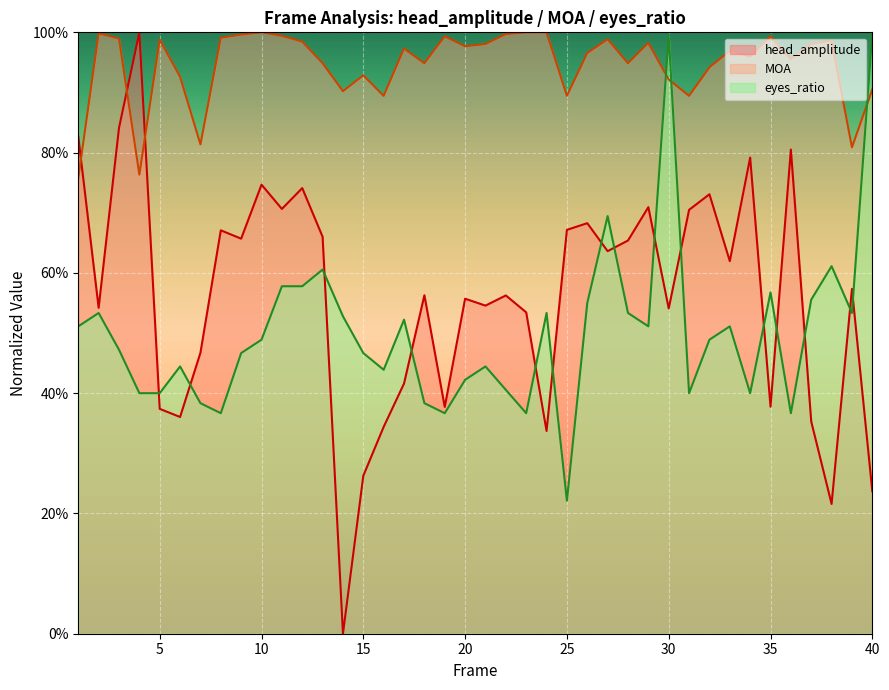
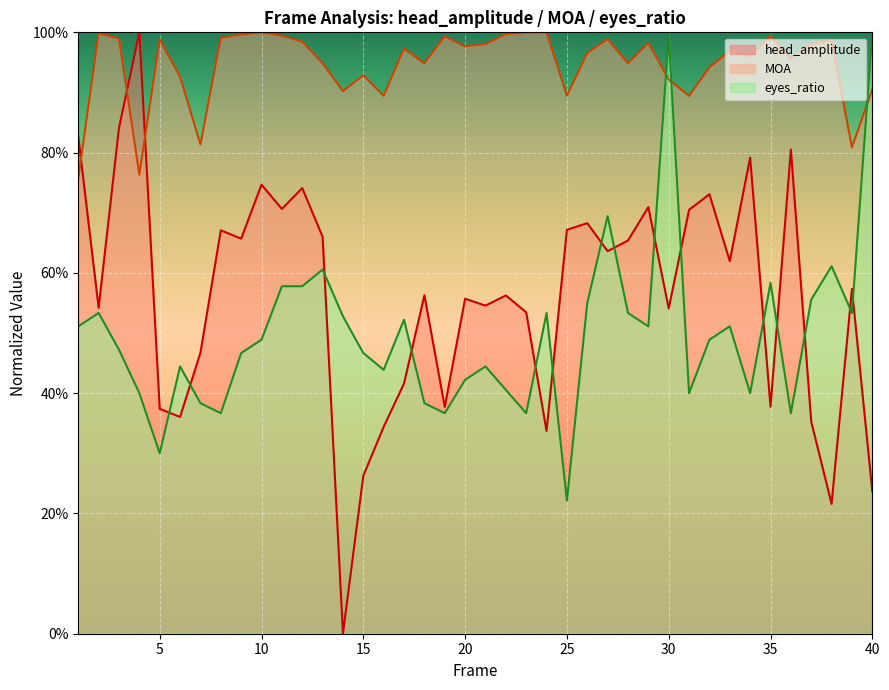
  {
    "eyes_ratio": {
-     "5": "40%",
+     "5": "30%",
      "10": "49%",
      "15": "47%",
      "20": "42%",
      "25": "22%",
      "30": "99%",
-     "35": "57%",
+     "35": "58%",
      "40": "100%"
    }
  }
